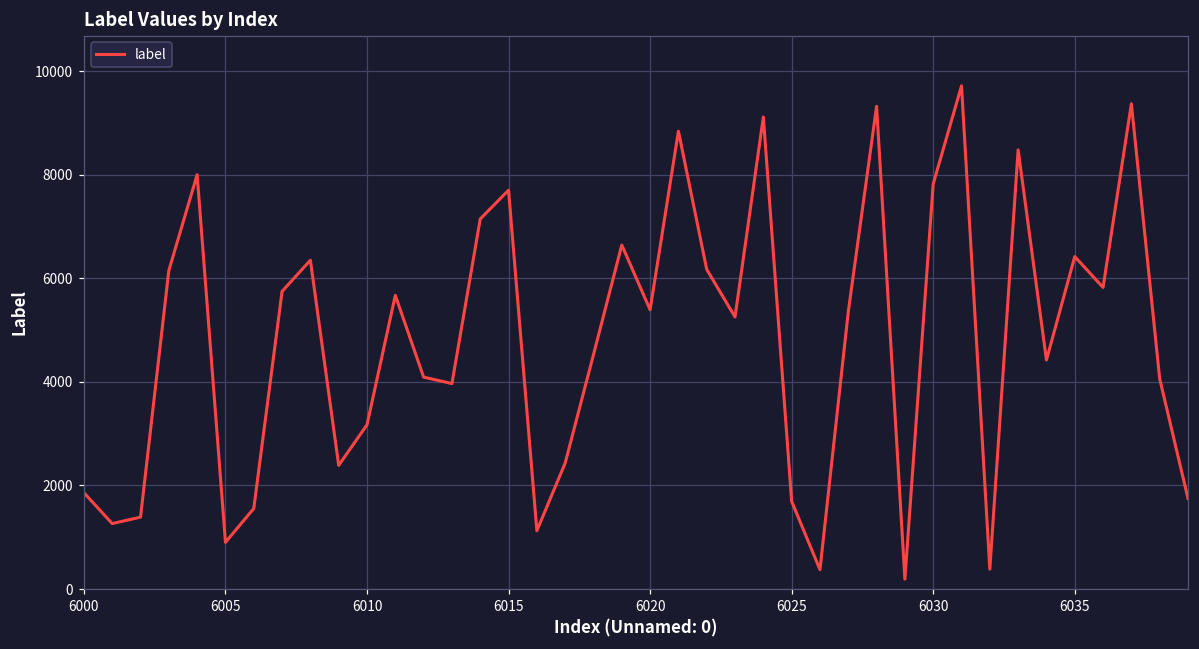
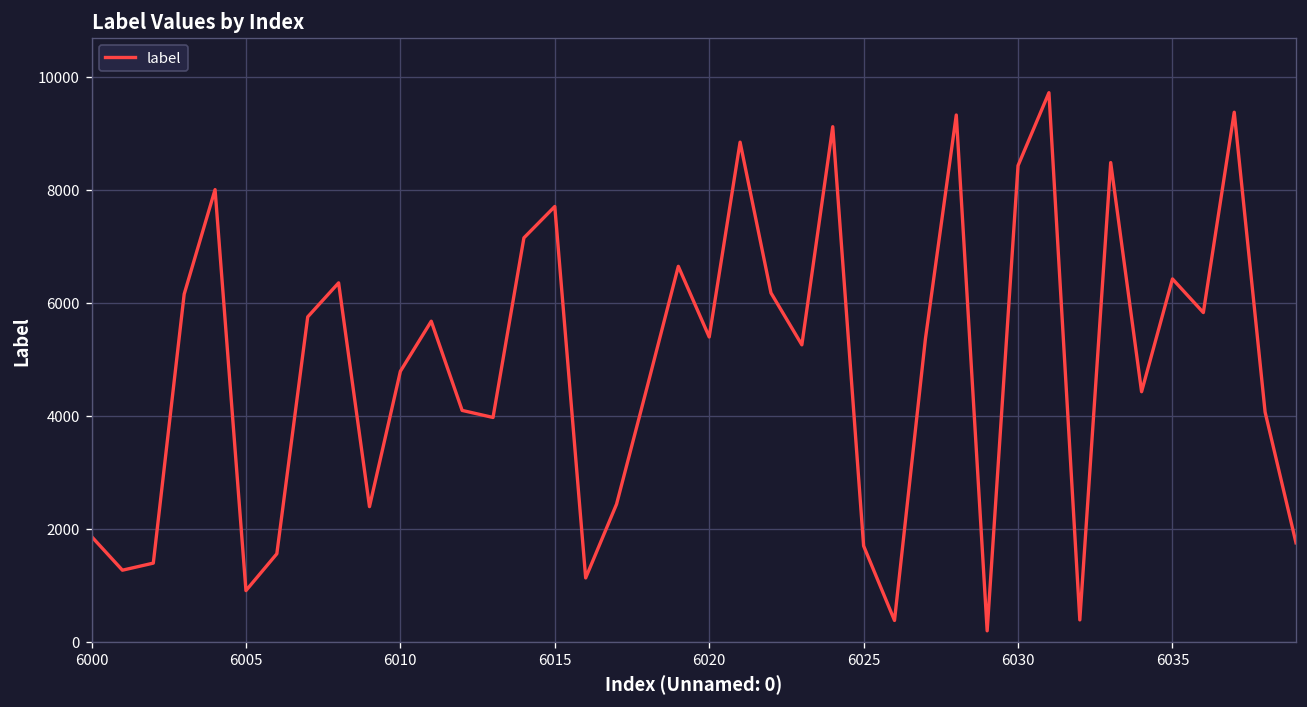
  {
    "6000": 1900,
    "6005": 900,
-   "6010": 3200,
+   "6010": 4800,
    "6015": 7700,
    "6020": 5400,
    "6025": 1700,
-   "6030": 7800,
+   "6030": 8400,
    "6035": 6400
  }
